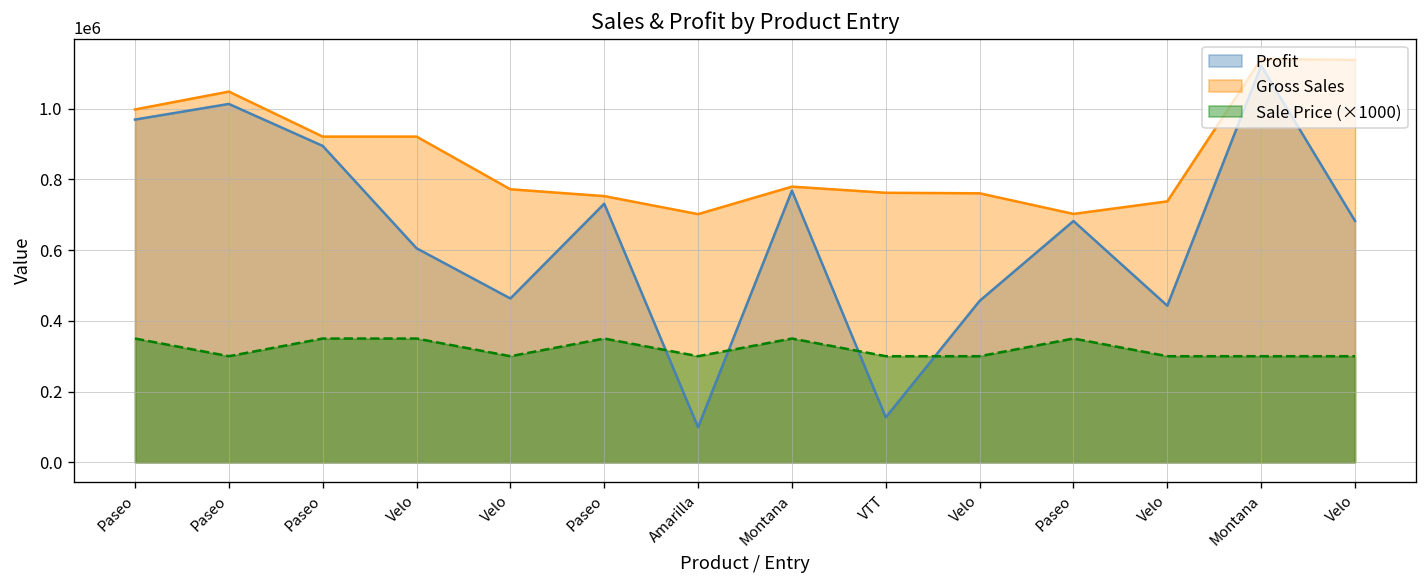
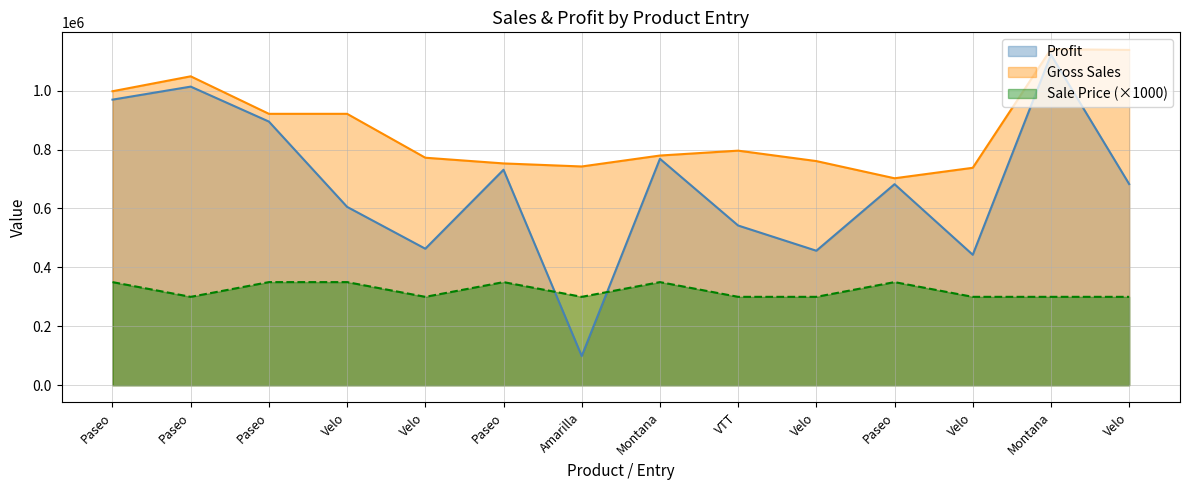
  {
    "Profit": {
      "Amarilla": 100000,
-     "VTT": 130000
+     "VTT": 540000
    },
    "Gross Sales": {
-     "Amarilla": 700000,
-     "VTT": 760000
+     "Amarilla": 740000,
+     "VTT": 800000
    },
    "Sale Price (×1000)": {
      "Amarilla": 300000,
      "VTT": 300000
    }
  }
